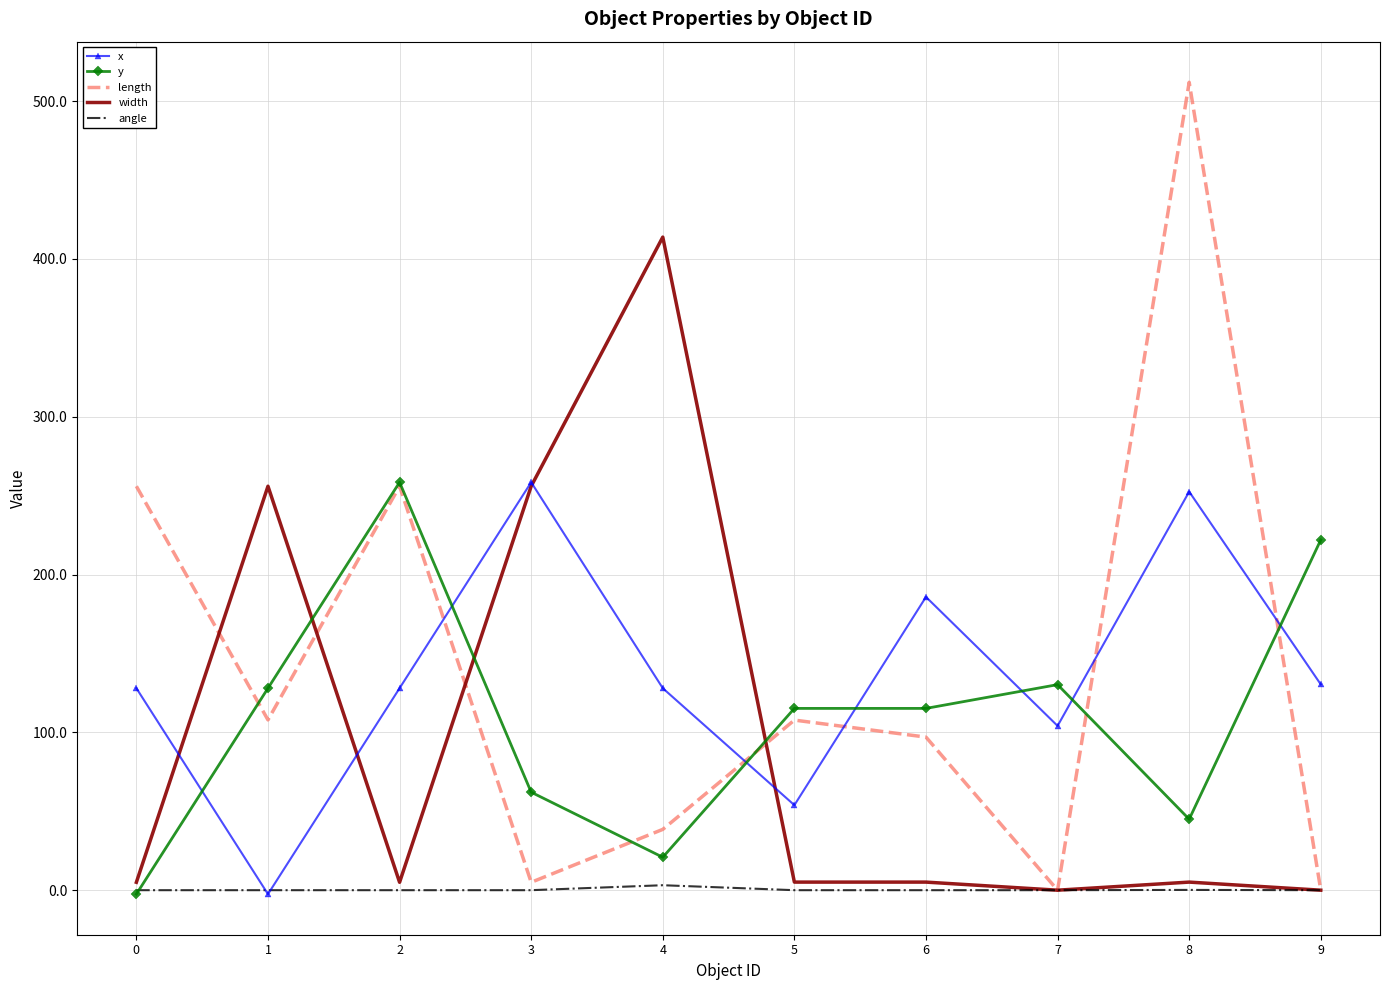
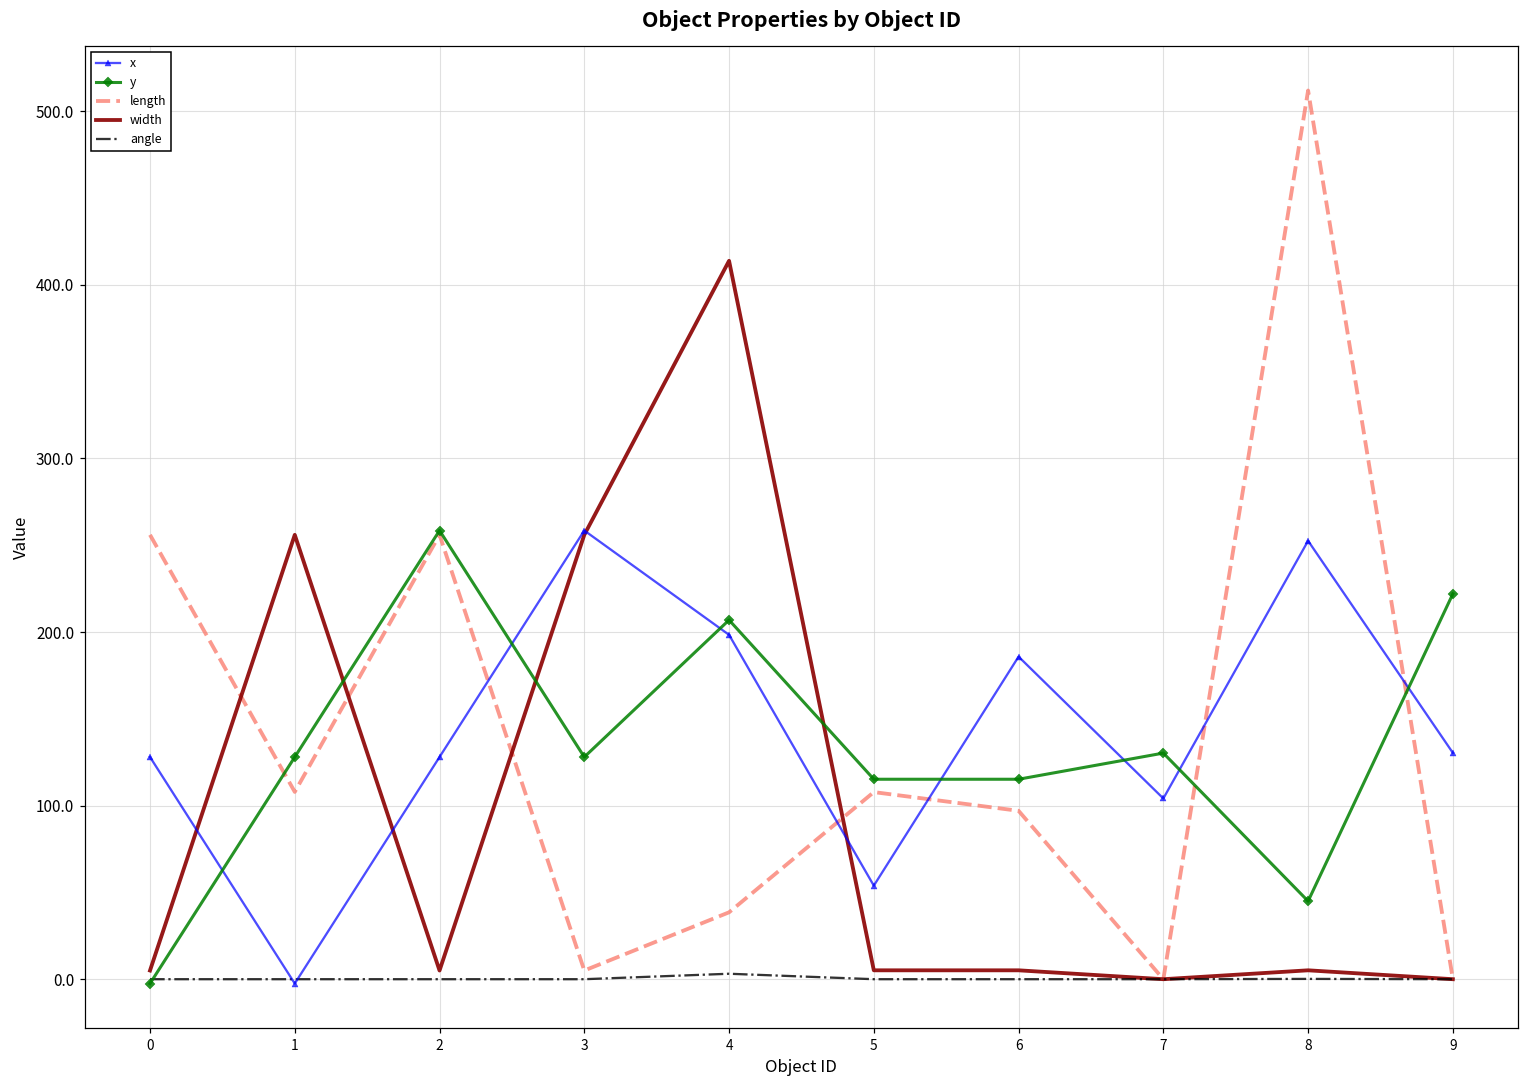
  {
    "x": {
      "0": 128,
      "1": -3,
      "2": 128,
      "3": 259,
-     "4": 128,
+     "4": 198,
      "5": 54,
      "6": 186,
      "7": 104,
      "8": 253,
      "9": 130
    },
    "y": {
      "0": -3,
      "1": 128,
      "2": 259,
-     "3": 62,
-     "4": 21,
+     "3": 128,
+     "4": 207,
      "5": 115,
      "6": 115,
      "7": 130,
      "8": 45,
      "9": 222
    },
    "length": {
      "0": 256,
      "1": 108,
      "2": 256,
      "3": 5,
      "4": 39,
      "5": 108,
      "6": 97,
      "8": 512
    },
    "width": {
      "0": 5,
      "1": 256,
      "2": 5,
      "3": 256,
      "4": 414,
      "5": 5,
      "6": 5,
      "8": 5
    },
    "angle": {
      "0": 0,
      "1": 0,
      "2": 0,
      "3": 0,
      "4": 3,
      "5": 0,
      "6": 0,
      "8": 0
    }
  }
